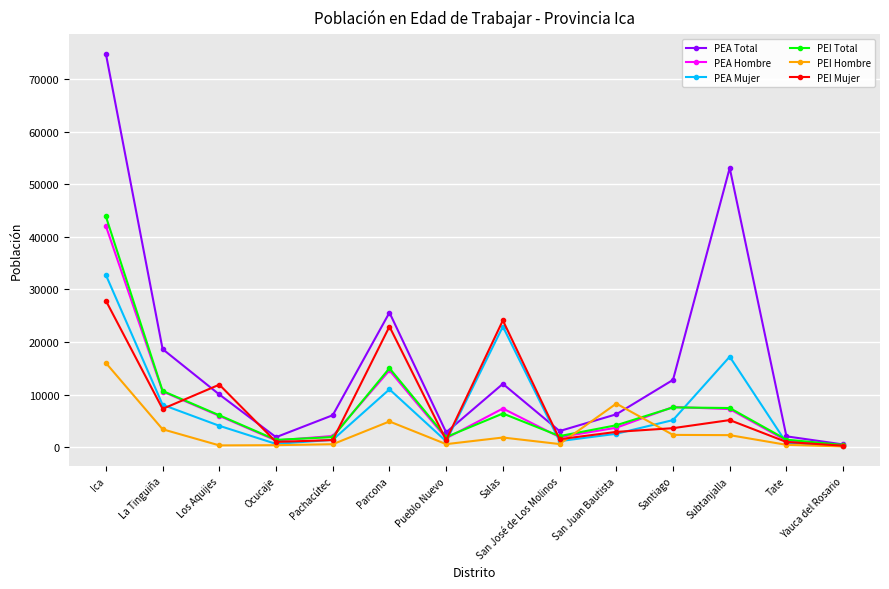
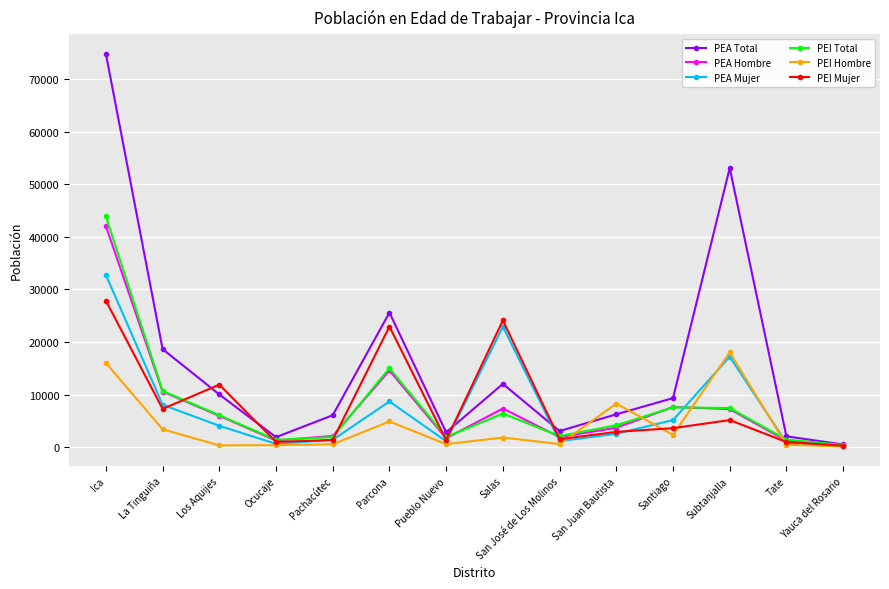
  {
    "PEA Total": {
      "Ica": 75000,
      "La Tinguiña": 19000,
      "Los Aquijes": 10000,
      "Ocucaje": 2000,
      "Pachacútec": 6000,
      "Parcona": 26000,
      "Pueblo Nuevo": 3000,
      "Salas": 12000,
      "San José de Los Molinos": 3000,
      "San Juan Bautista": 6000,
-     "Santiago": 13000,
+     "Santiago": 9000,
      "Subtanjalla": 53000,
      "Tate": 2000
    },
    "PEA Hombre": {
      "Ica": 42000,
      "Salas": 7000
    },
    "PEA Mujer": {
      "Ica": 33000,
      "La Tinguiña": 8000,
      "Los Aquijes": 4000,
-     "Parcona": 11000,
+     "Parcona": 9000,
      "Salas": 23000,
      "Santiago": 5000,
      "Subtanjalla": 17000
    },
    "PEI Total": {
      "Ica": 44000,
      "Salas": 6000
    },
    "PEI Hombre": {
      "Ica": 16000,
      "La Tinguiña": 3000,
      "Los Aquijes": 0,
      "Pachacútec": 1000,
      "Parcona": 5000,
      "Pueblo Nuevo": 1000,
      "Salas": 2000,
      "San José de Los Molinos": 1000,
      "San Juan Bautista": 8000,
      "Santiago": 2000,
-     "Subtanjalla": 2000
+     "Subtanjalla": 18000
    },
    "PEI Mujer": {
      "Ica": 28000,
      "La Tinguiña": 7000,
      "Los Aquijes": 12000,
      "Parcona": 23000,
      "Salas": 24000,
      "Santiago": 4000,
      "Subtanjalla": 5000
    }
  }
